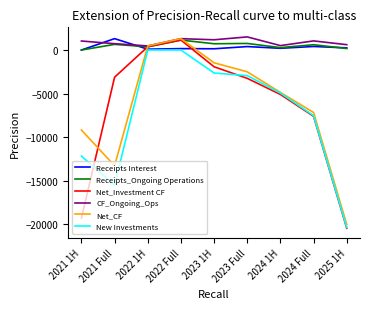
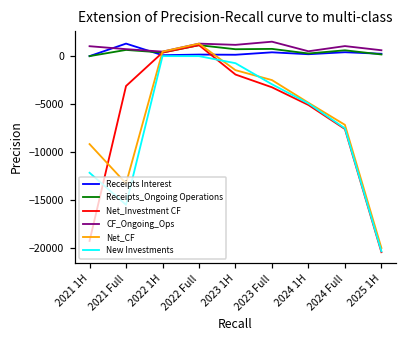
  {
    "Receipts Interest": {
      "2021 Full": 1000,
      "2023 1H": 0,
      "2023 Full": 0
    },
    "Receipts_Ongoing Operations": {
      "2023 1H": 1000,
      "2023 Full": 1000
    },
    "Net_Investment CF": {
      "2021 Full": -3000,
      "2023 1H": -2000,
      "2023 Full": -3000
    },
    "CF_Ongoing_Ops": {
      "2021 1H": 1000,
      "2023 1H": 1000,
      "2023 Full": 2000,
      "2024 Full": 1000,
      "2025 1H": 1000
    },
    "Net_CF": {
      "2021 1H": -9000,
      "2023 1H": -1000,
      "2023 Full": -3000,
      "2024 Full": -7000,
      "2025 1H": -20000
    },
    "New Investments": {
      "2021 1H": -12000,
-     "2023 1H": -3000,
+     "2023 1H": -1000,
      "2023 Full": -3000
    }
  }
